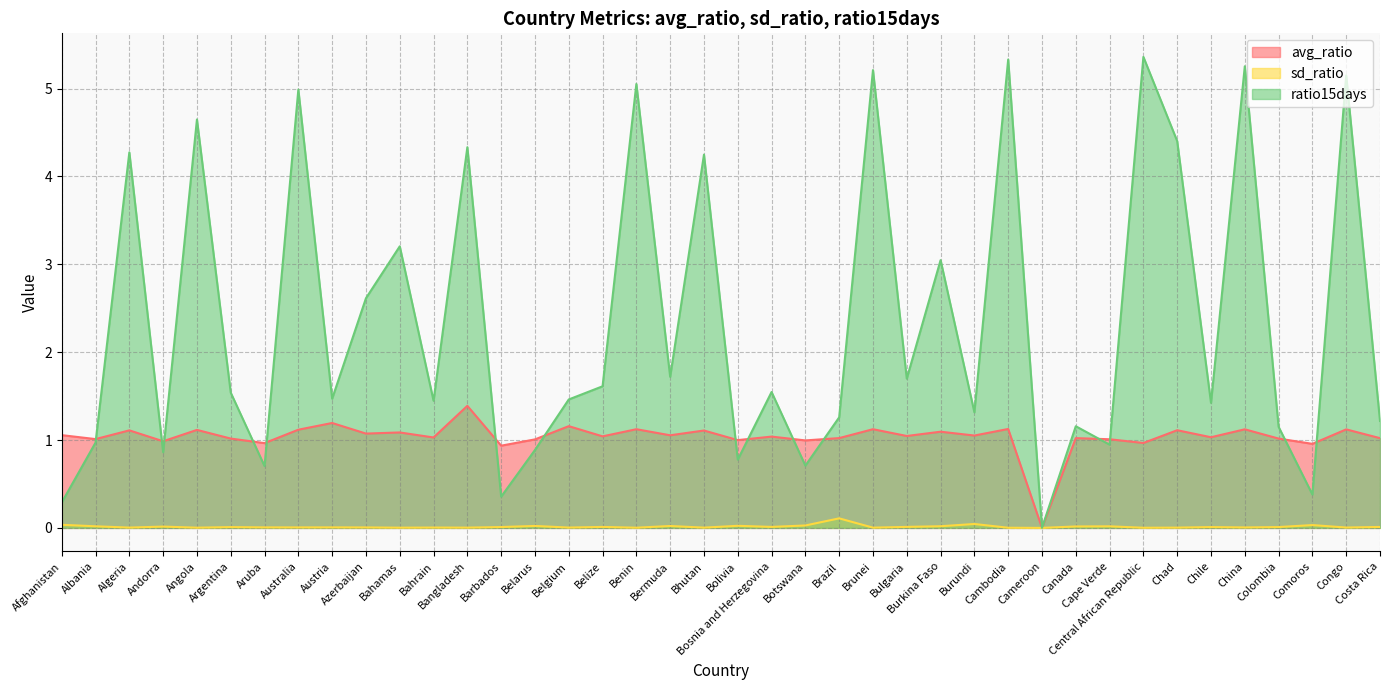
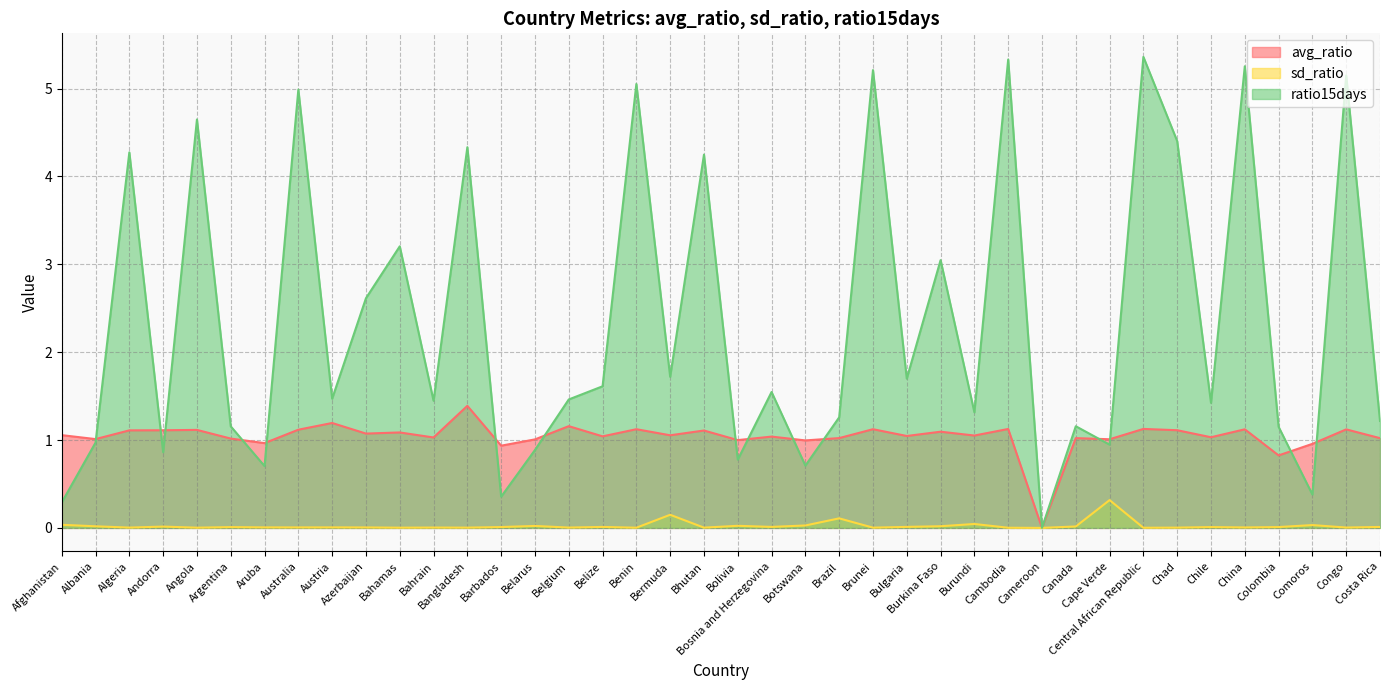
  {
    "avg_ratio": {
      "Afghanistan": 1.1,
      "Albania": 1.0,
      "Algeria": 1.1,
-     "Andorra": 1.0,
+     "Andorra": 1.1,
      "Angola": 1.1,
      "Argentina": 1.0,
      "Aruba": 1.0,
      "Australia": 1.1,
      "Austria": 1.2,
      "Azerbaijan": 1.1,
      "Bahamas": 1.1,
      "Bahrain": 1.0,
      "Bangladesh": 1.4,
      "Barbados": 0.9,
      "Belarus": 1.0,
      "Belgium": 1.2,
      "Belize": 1.0,
      "Benin": 1.1,
      "Bermuda": 1.1,
      "Bhutan": 1.1,
      "Bolivia": 1.0,
      "Bosnia and Herzegovina": 1.0,
      "Botswana": 1.0,
      "Brazil": 1.0,
      "Brunei": 1.1,
      "Bulgaria": 1.0,
      "Burkina Faso": 1.1,
      "Burundi": 1.1,
      "Cambodia": 1.1,
      "Canada": 1.0,
      "Cape Verde": 1.0,
-     "Central African Republic": 1.0,
+     "Central African Republic": 1.1,
      "Chad": 1.1,
      "Chile": 1.0,
      "China": 1.1,
-     "Colombia": 1.0,
+     "Colombia": 0.8,
      "Comoros": 1.0,
      "Congo": 1.1,
      "Costa Rica": 1.0
    },
    "sd_ratio": {
      "Afghanistan": 0.0,
      "Albania": 0.0,
      "Algeria": 0.0,
      "Andorra": 0.0,
      "Angola": 0.0,
      "Argentina": 0.0,
      "Aruba": 0.0,
      "Australia": 0.0,
      "Austria": 0.0,
      "Azerbaijan": 0.0,
      "Bahamas": 0.0,
      "Bahrain": 0.0,
      "Bangladesh": 0.0,
      "Barbados": 0.0,
      "Belarus": 0.0,
      "Belgium": 0.0,
      "Belize": 0.0,
      "Benin": 0.0,
-     "Bermuda": 0.0,
+     "Bermuda": 0.1,
      "Bhutan": 0.0,
      "Bolivia": 0.0,
      "Bosnia and Herzegovina": 0.0,
      "Botswana": 0.0,
      "Brazil": 0.1,
      "Brunei": 0.0,
      "Bulgaria": 0.0,
      "Burkina Faso": 0.0,
      "Burundi": 0.0,
      "Cambodia": 0.0,
      "Canada": 0.0,
-     "Cape Verde": 0.0,
+     "Cape Verde": 0.3,
      "Central African Republic": 0.0,
      "Chad": 0.0,
      "Chile": 0.0,
      "China": 0.0,
      "Colombia": 0.0,
      "Comoros": 0.0,
      "Congo": 0.0,
      "Costa Rica": 0.0
    },
    "ratio15days": {
      "Afghanistan": 0.3,
      "Albania": 1.0,
      "Algeria": 4.3,
      "Andorra": 0.9,
      "Angola": 4.6,
-     "Argentina": 1.5,
+     "Argentina": 1.2,
      "Aruba": 0.7,
      "Australia": 5.0,
      "Austria": 1.5,
      "Azerbaijan": 2.6,
      "Bahamas": 3.2,
      "Bahrain": 1.4,
      "Bangladesh": 4.3,
      "Barbados": 0.4,
      "Belarus": 0.9,
      "Belgium": 1.5,
      "Belize": 1.6,
      "Benin": 5.1,
      "Bermuda": 1.7,
      "Bhutan": 4.2,
      "Bolivia": 0.8,
      "Bosnia and Herzegovina": 1.5,
      "Botswana": 0.7,
      "Brazil": 1.3,
      "Brunei": 5.2,
      "Bulgaria": 1.7,
      "Burkina Faso": 3.0,
      "Burundi": 1.3,
      "Cambodia": 5.3,
      "Canada": 1.2,
      "Cape Verde": 0.9,
      "Central African Republic": 5.4,
      "Chad": 4.4,
      "Chile": 1.4,
      "China": 5.3,
      "Colombia": 1.2,
      "Comoros": 0.4,
      "Costa Rica": 1.2
    }
  }
